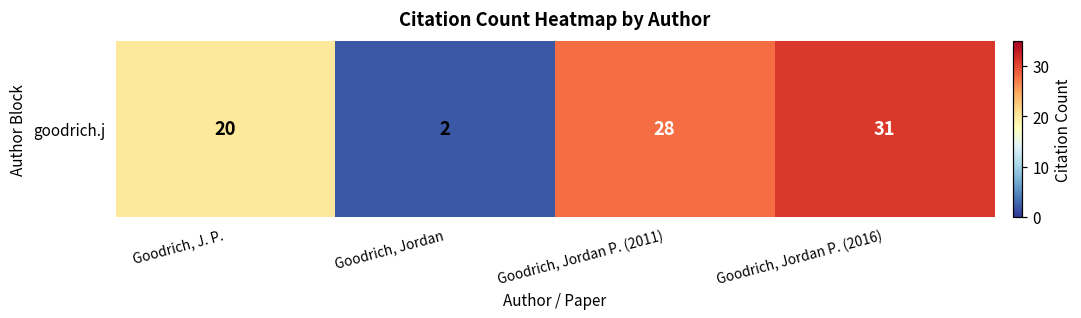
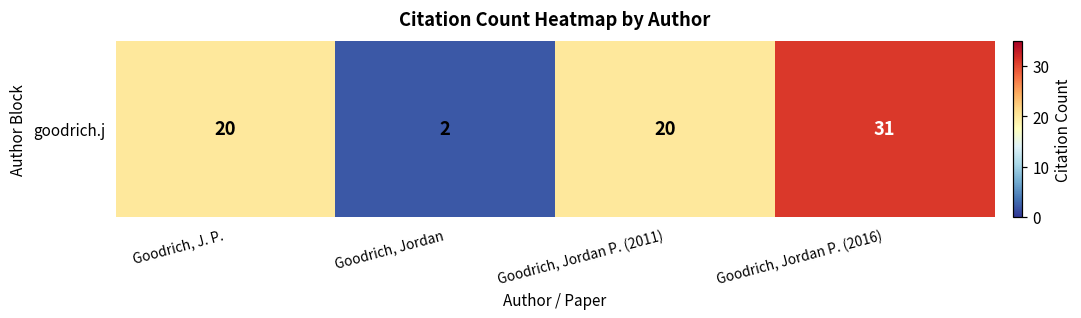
  {
    "goodrich.j": {
      "Goodrich, J. P.": 20,
      "Goodrich, Jordan": 2,
-     "Goodrich, Jordan P. (2011)": 28,
+     "Goodrich, Jordan P. (2011)": 20,
      "Goodrich, Jordan P. (2016)": 31
    }
  }
